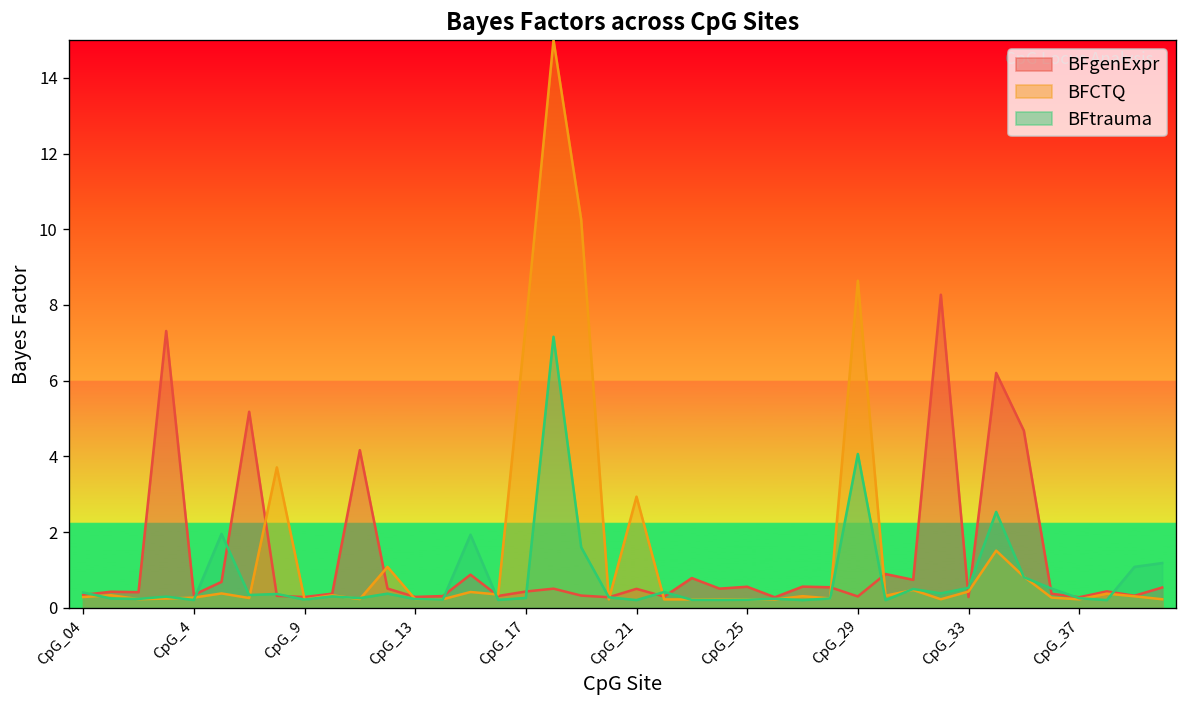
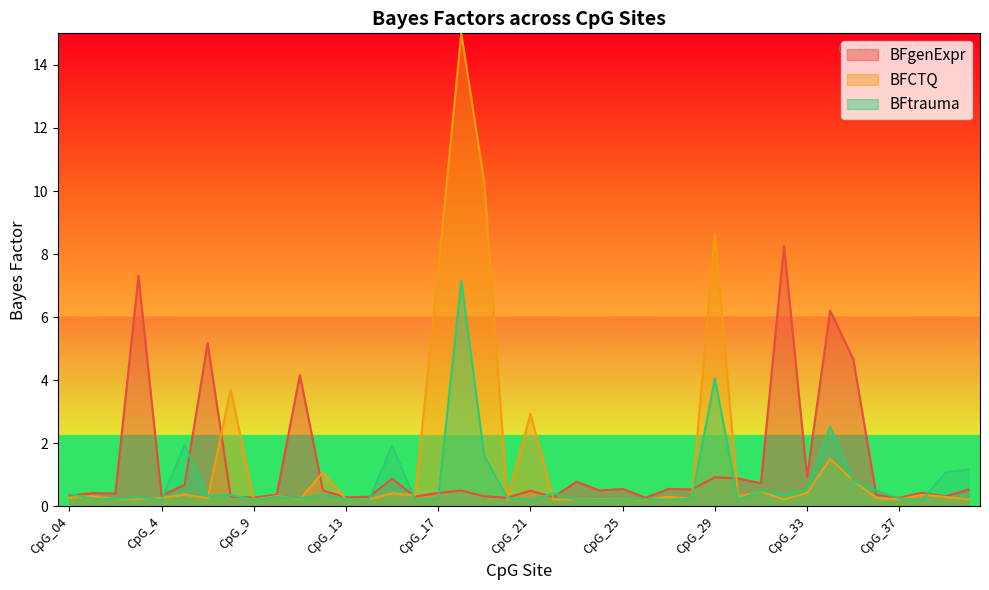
  {
    "BFgenExpr": {
      "CpG_17": 0.4,
      "CpG_21": 0.5,
      "CpG_25": 0.6,
-     "CpG_29": 0.3,
-     "CpG_33": 0.3
+     "CpG_29": 0.9,
+     "CpG_33": 0.9
    },
    "BFCTQ": {
      "CpG_17": 7.5,
      "CpG_21": 2.9,
      "CpG_29": 8.6,
      "CpG_33": 0.4
    },
    "BFtrauma": {
      "CpG_17": 0.3,
      "CpG_21": 0.2,
      "CpG_29": 4.1,
      "CpG_33": 0.5
    }
  }
